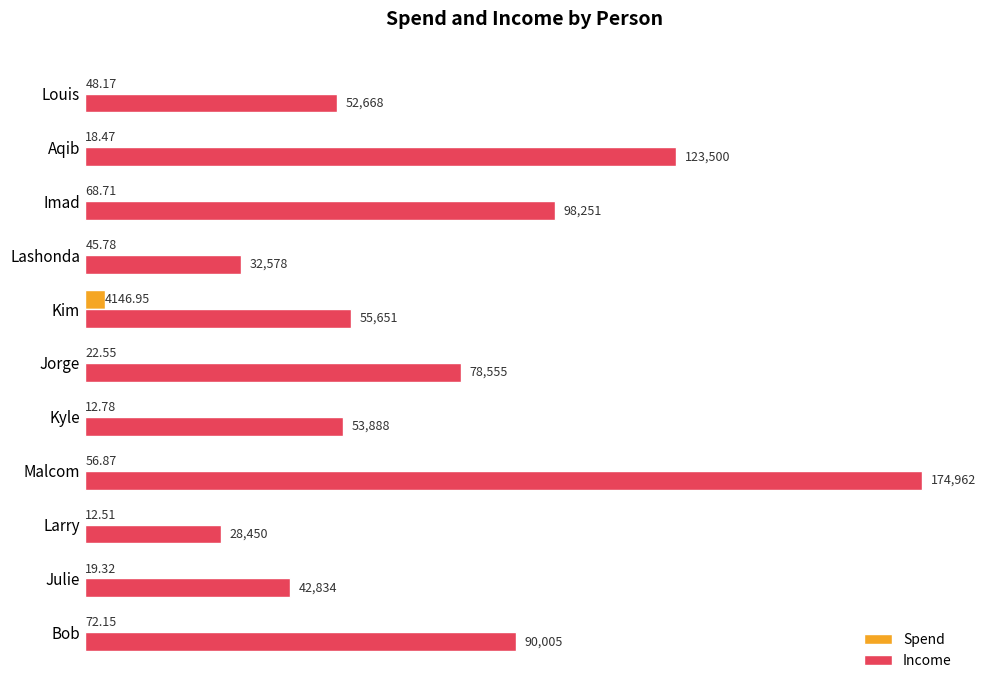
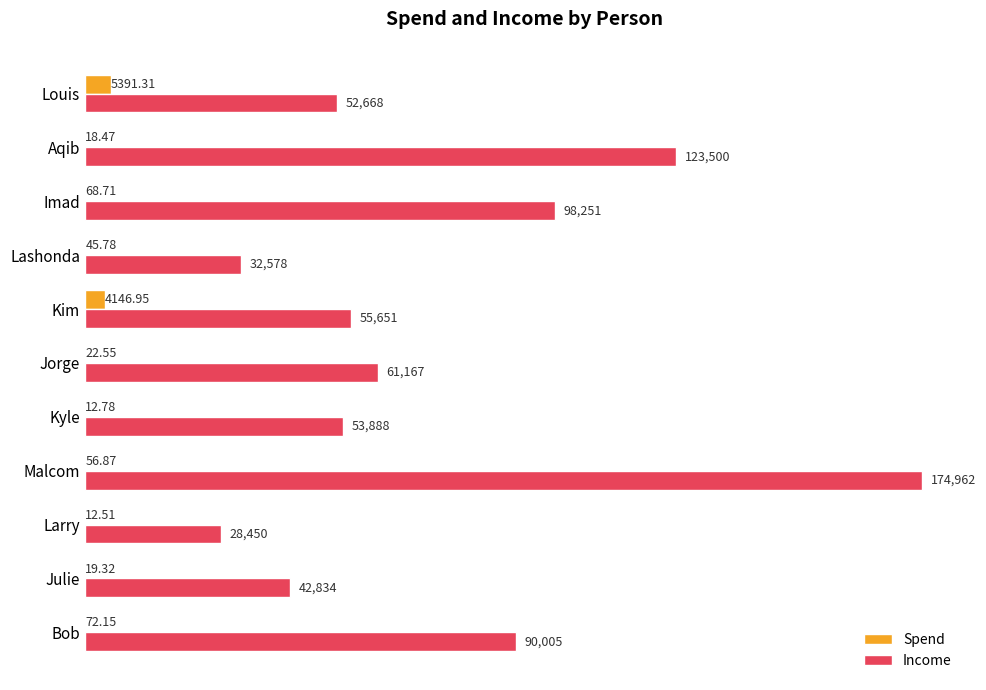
  {
    "Spend": {
-     "Louis": "48.17",
+     "Louis": "5391.31",
      "Aqib": "18.47",
      "Imad": "68.71",
      "Lashonda": "45.78",
      "Kim": "4146.95",
      "Jorge": "22.55",
      "Kyle": "12.78",
      "Malcom": "56.87",
      "Larry": "12.51",
      "Julie": "19.32",
      "Bob": "72.15"
    },
    "Income": {
      "Louis": "52,668",
      "Aqib": "123,500",
      "Imad": "98,251",
      "Lashonda": "32,578",
      "Kim": "55,651",
-     "Jorge": "78,555",
+     "Jorge": "61,167",
      "Kyle": "53,888",
      "Malcom": "174,962",
      "Larry": "28,450",
      "Julie": "42,834",
      "Bob": "90,005"
    }
  }
